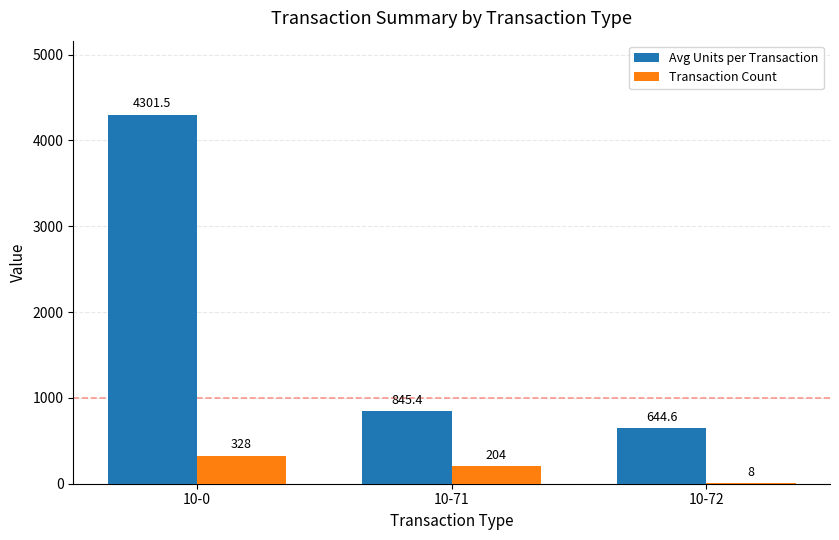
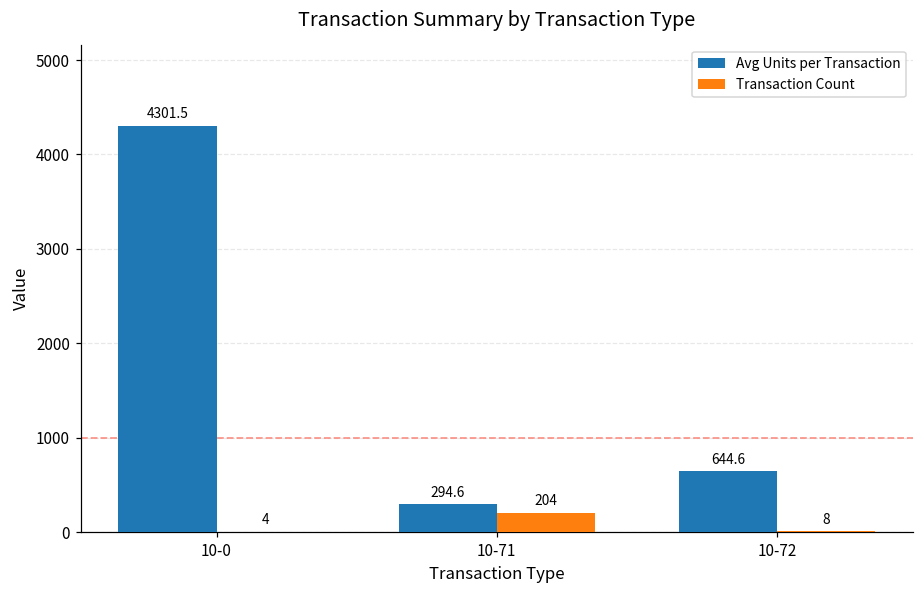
  {
    "Avg Units per Transaction": {
      "10-0": 4301.5,
-     "10-71": 845.4,
+     "10-71": 294.6,
      "10-72": 644.6
    },
    "Transaction Count": {
-     "10-0": 328,
+     "10-0": 4,
      "10-71": 204,
      "10-72": 8
    }
  }
